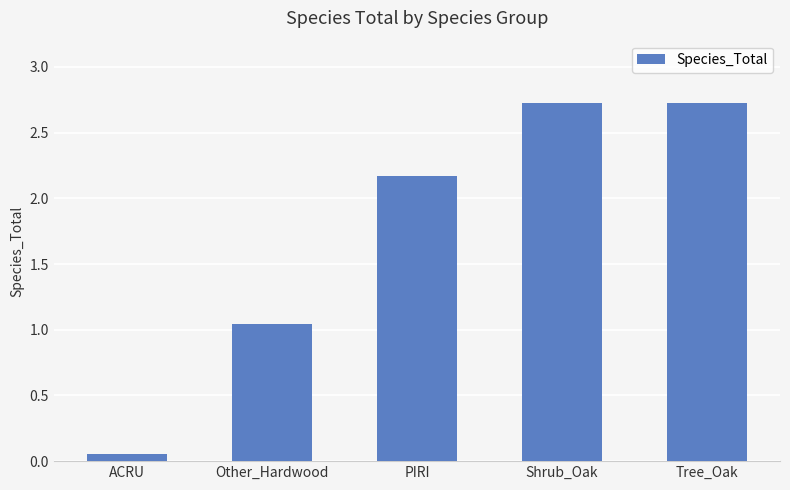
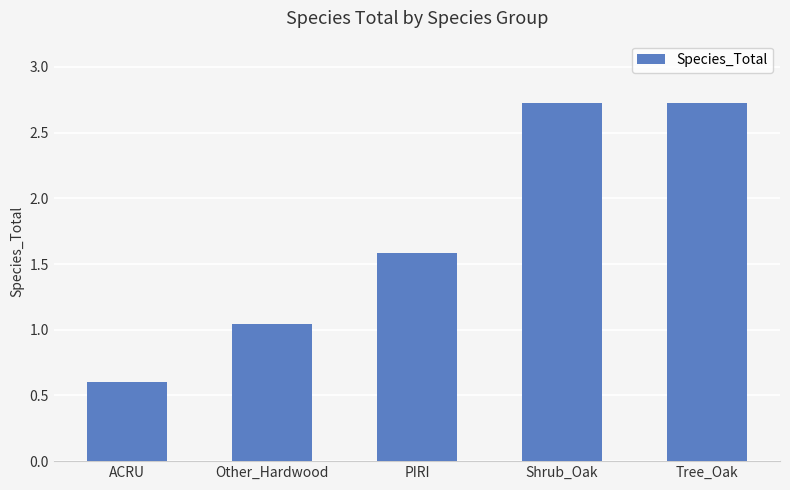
  {
-   "ACRU": 0.06,
+   "ACRU": 0.60,
    "Other_Hardwood": 1.05,
-   "PIRI": 2.17,
+   "PIRI": 1.59,
    "Shrub_Oak": 2.72,
    "Tree_Oak": 2.72
  }
